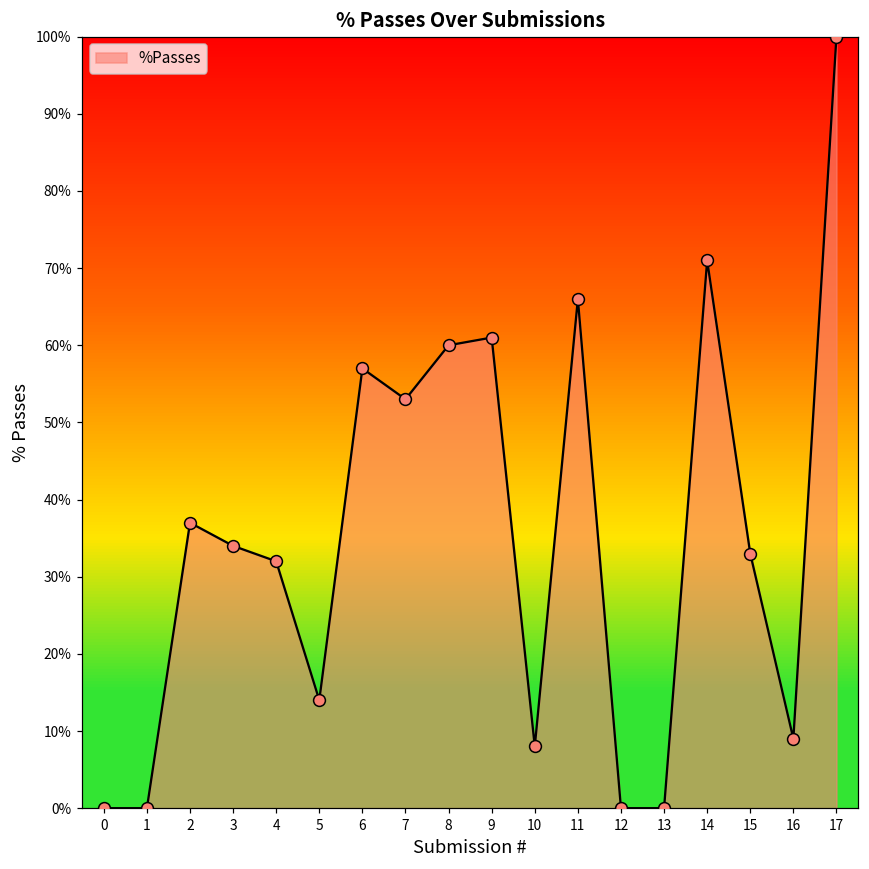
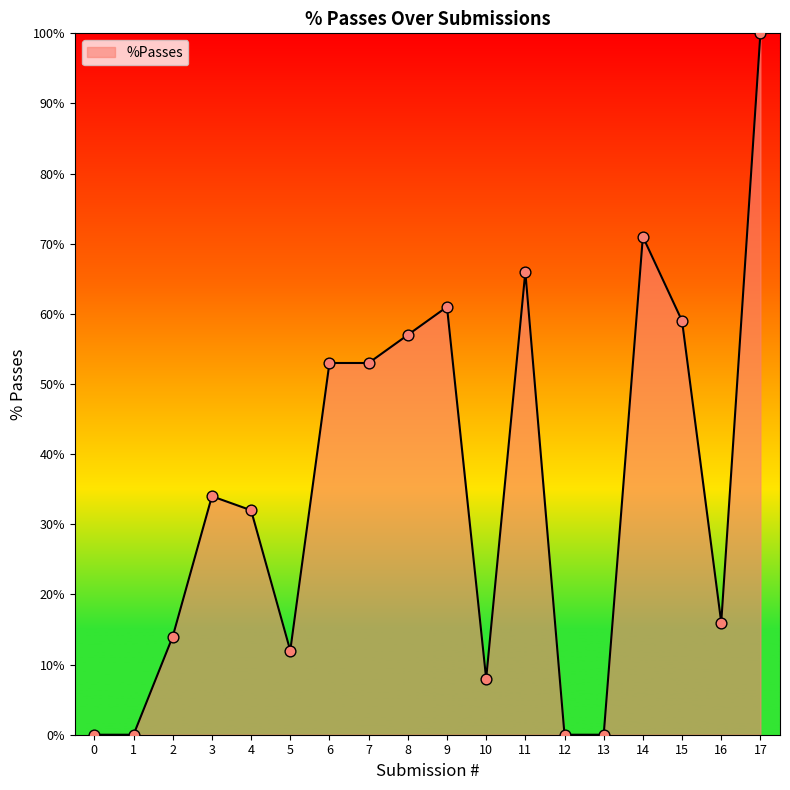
  {
    "0": "0%",
    "1": "0%",
-   "2": "37%",
+   "2": "14%",
    "3": "34%",
    "4": "32%",
-   "5": "14%",
-   "6": "57%",
+   "5": "12%",
+   "6": "53%",
    "7": "53%",
-   "8": "60%",
+   "8": "57%",
    "9": "61%",
    "10": "8%",
    "11": "66%",
    "12": "0%",
    "13": "0%",
    "14": "71%",
-   "15": "33%",
-   "16": "9%",
+   "15": "59%",
+   "16": "16%",
    "17": "100%"
  }
